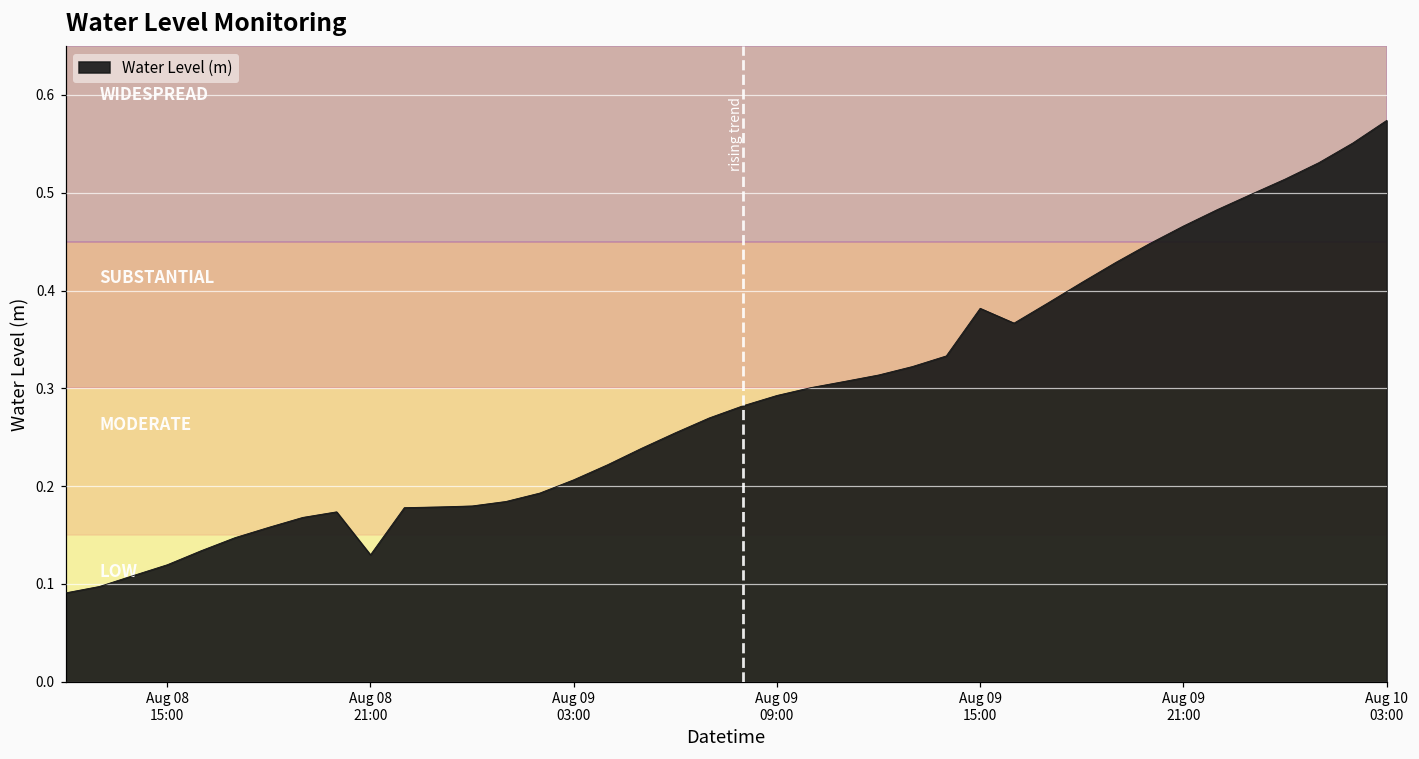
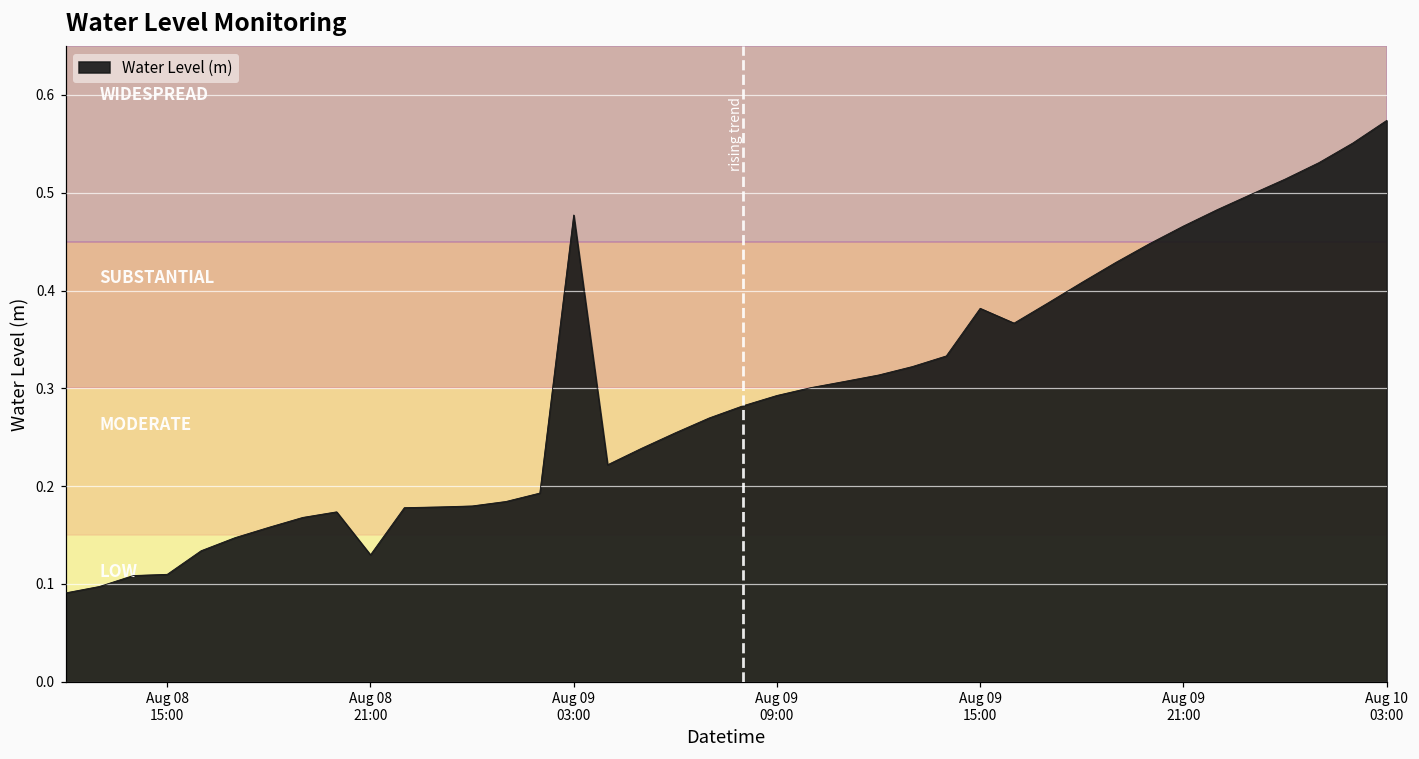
  {
-   "Aug 08 15:00": 0.12,
+   "Aug 08 15:00": 0.11,
    "Aug 08 21:00": 0.13,
-   "Aug 09 03:00": 0.21,
+   "Aug 09 03:00": 0.48,
    "Aug 09 09:00": 0.29,
    "Aug 09 15:00": 0.38,
    "Aug 09 21:00": 0.47,
    "Aug 10 03:00": 0.57
  }
